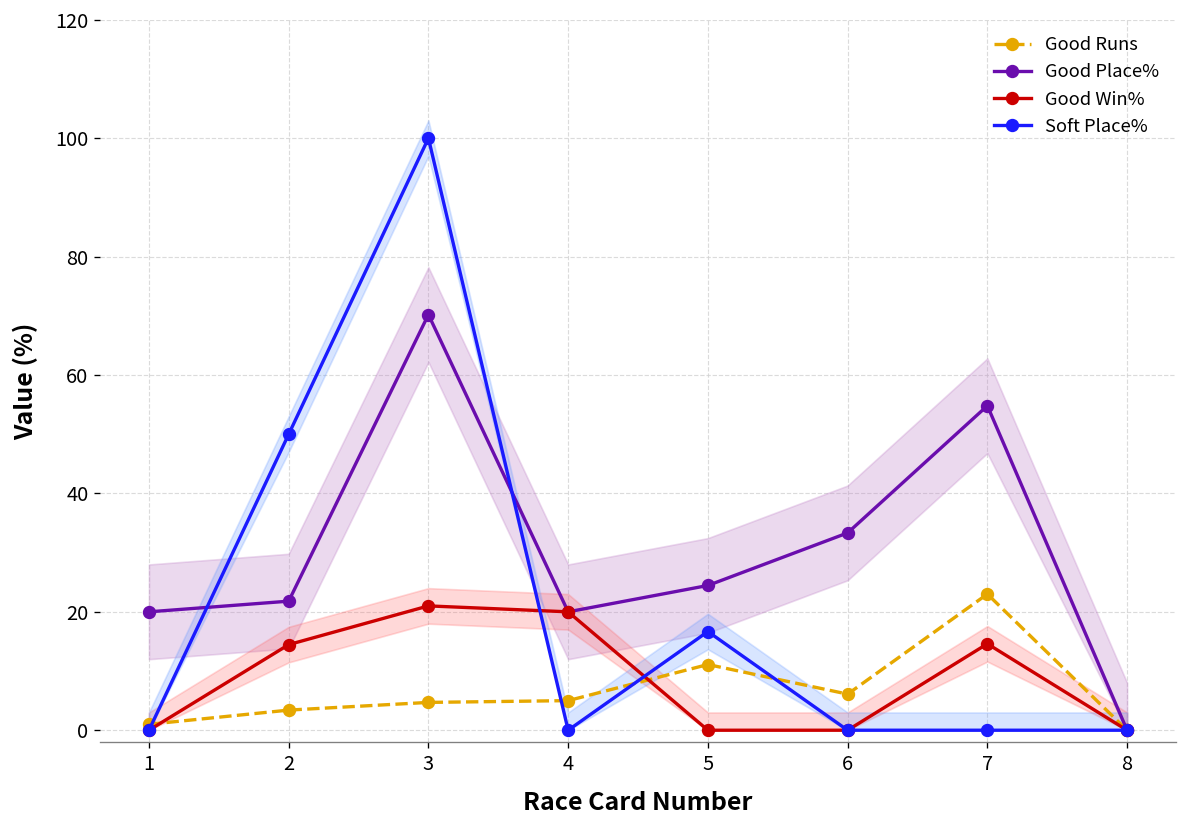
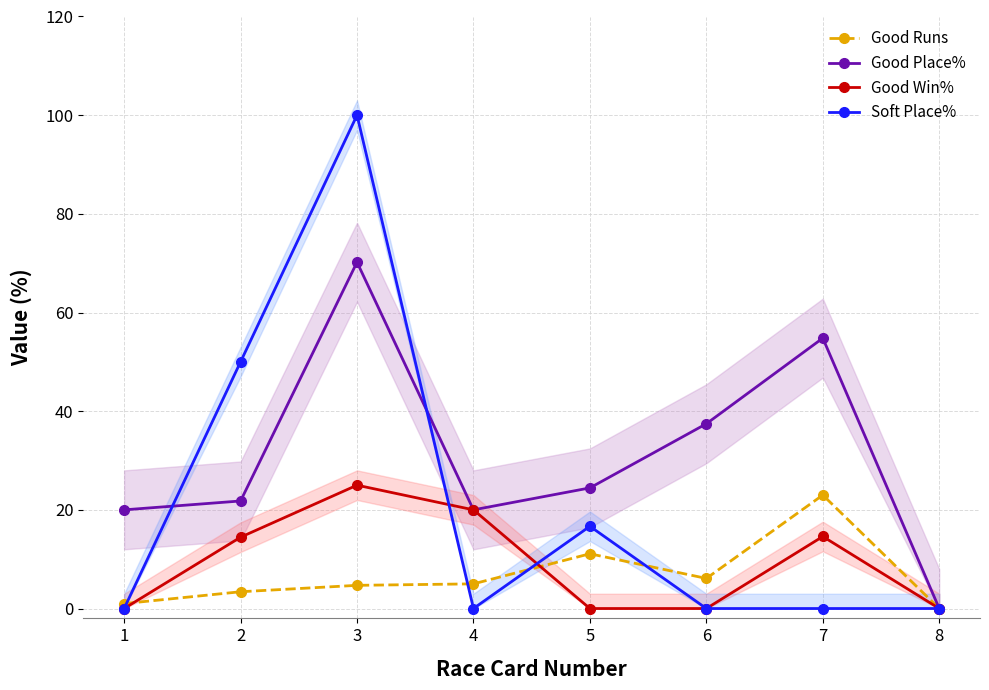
  {
    "Good Runs": {
      "1": 1,
      "2": 3,
      "3": 5,
      "4": 5,
      "5": 11,
      "6": 6,
      "7": 23
    },
    "Good Place%": {
      "1": 20,
      "2": 22,
      "3": 70,
      "5": 24,
-     "6": 33,
+     "6": 37,
      "7": 55
    },
    "Good Win%": {
      "2": 14,
-     "3": 21,
+     "3": 25,
      "5": 0,
      "7": 15
    },
    "Soft Place%": {
      "2": 50,
      "3": 100,
      "4": 0,
      "5": 17,
      "7": 0
    }
  }
